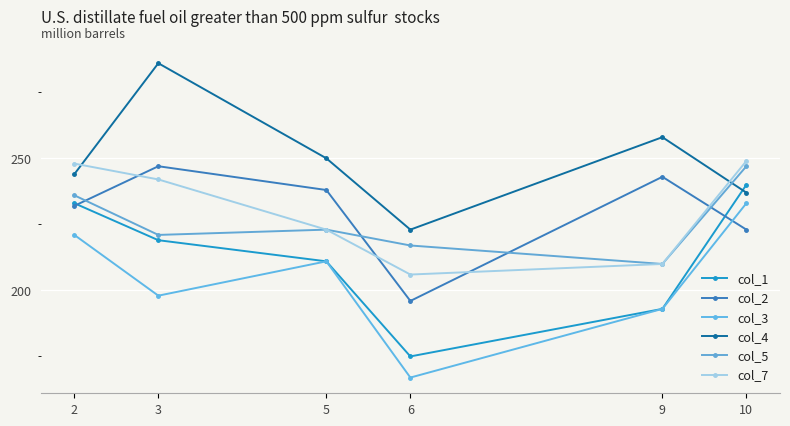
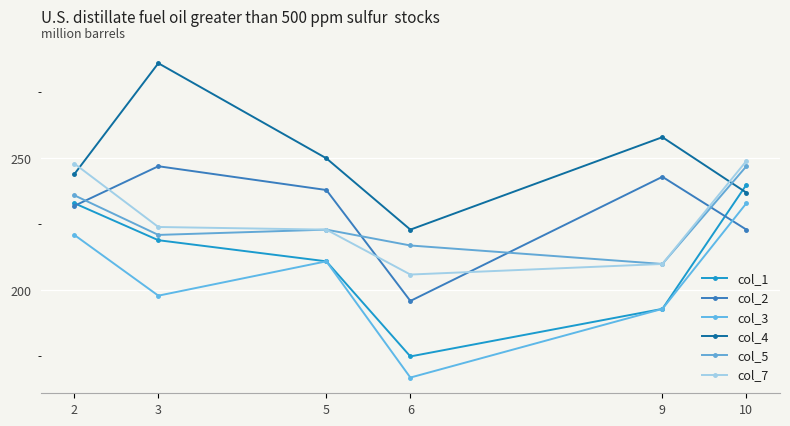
  {
    "col_7": {
      "2": 248,
-     "3": 242,
+     "3": 224,
      "6": 206,
      "10": 249
    }
  }
